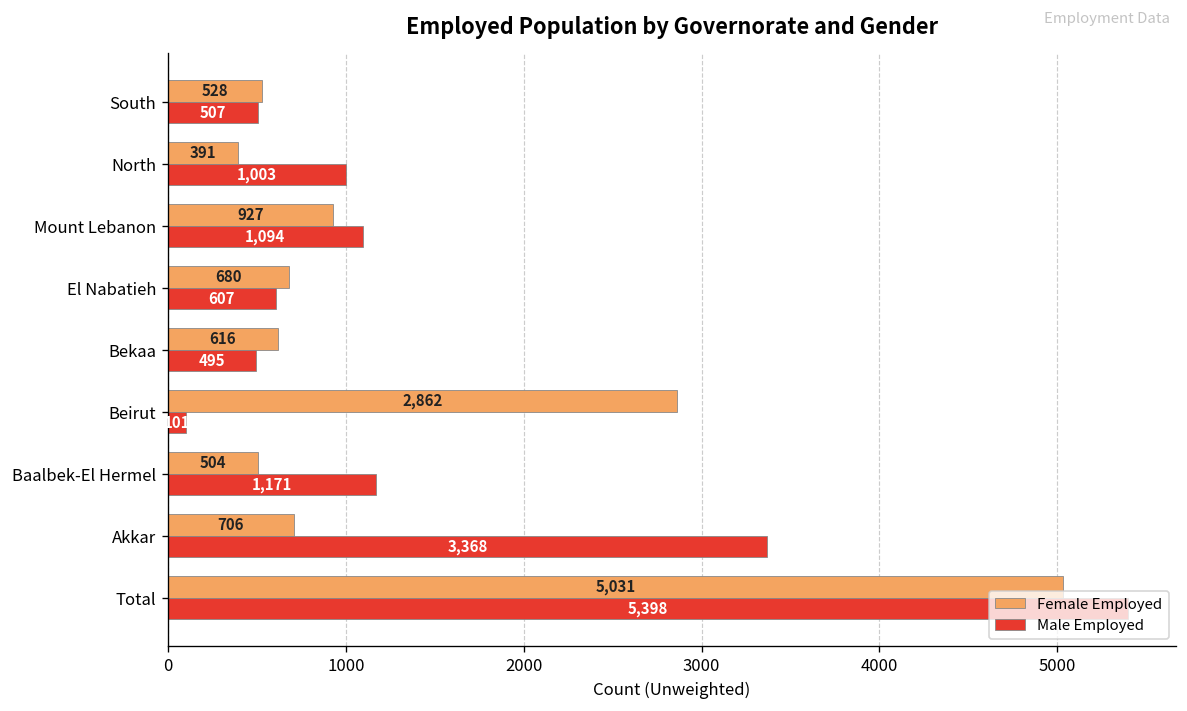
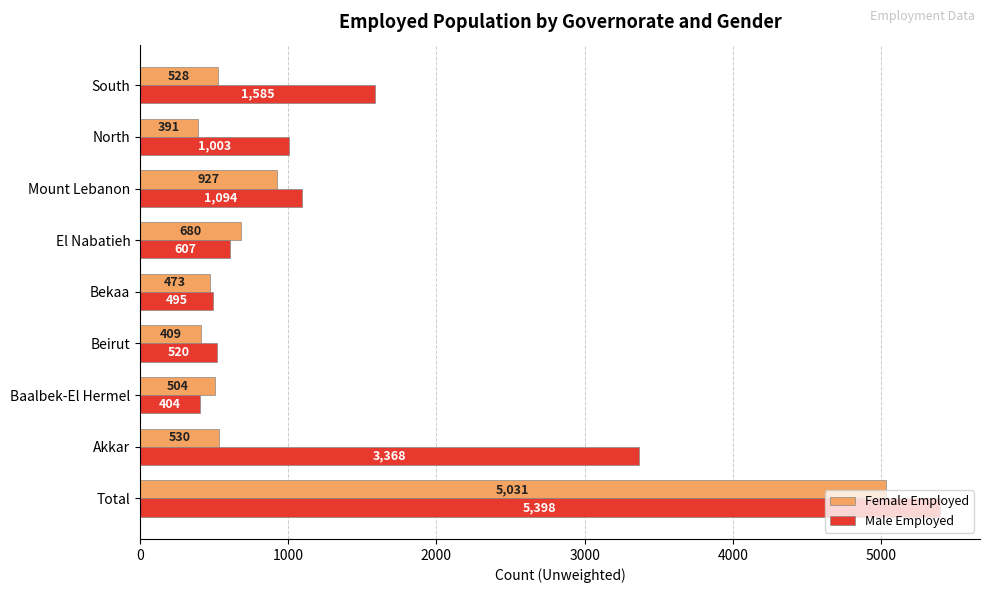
  {
    "Female Employed": {
      "South": "528",
      "North": "391",
      "Mount Lebanon": "927",
      "El Nabatieh": "680",
-     "Bekaa": "616",
-     "Beirut": "2,862",
+     "Bekaa": "473",
+     "Beirut": "409",
      "Baalbek-El Hermel": "504",
-     "Akkar": "706",
+     "Akkar": "530",
      "Total": "5,031"
    },
    "Male Employed": {
-     "South": "507",
+     "South": "1,585",
      "North": "1,003",
      "Mount Lebanon": "1,094",
      "El Nabatieh": "607",
      "Bekaa": "495",
-     "Beirut": "101",
-     "Baalbek-El Hermel": "1,171",
+     "Beirut": "520",
+     "Baalbek-El Hermel": "404",
      "Akkar": "3,368"
    }
  }
